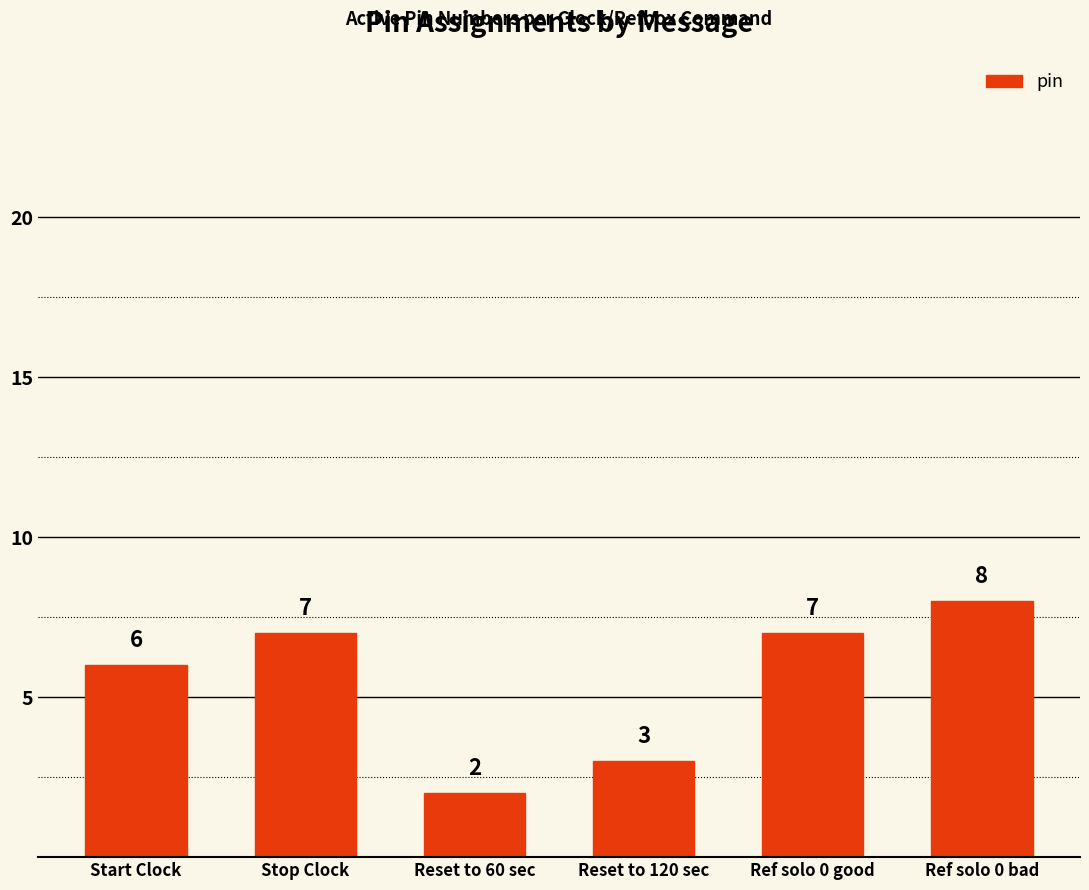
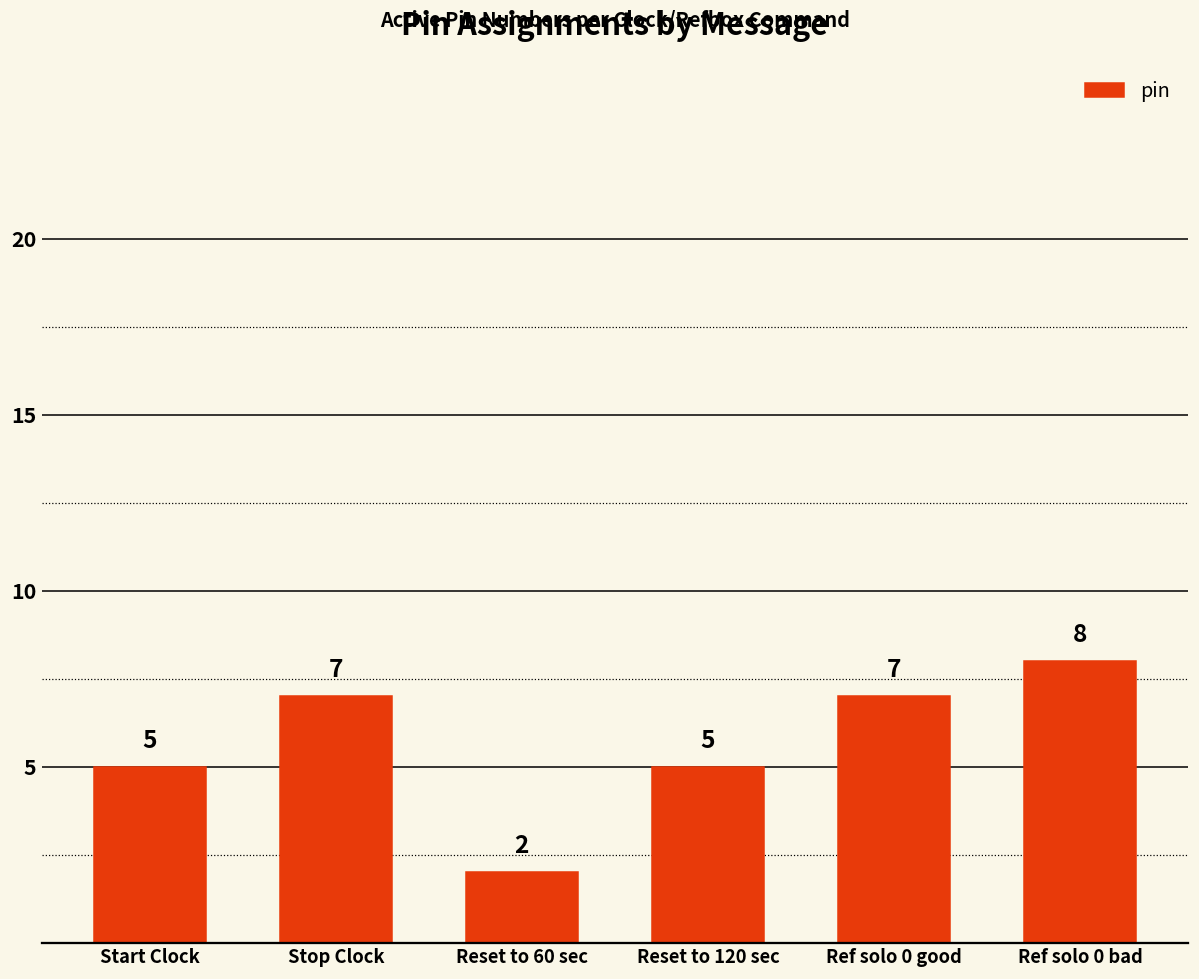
  {
-   "Start Clock": 6,
+   "Start Clock": 5,
    "Stop Clock": 7,
    "Reset to 60 sec": 2,
-   "Reset to 120 sec": 3,
+   "Reset to 120 sec": 5,
    "Ref solo 0 good": 7,
    "Ref solo 0 bad": 8
  }
